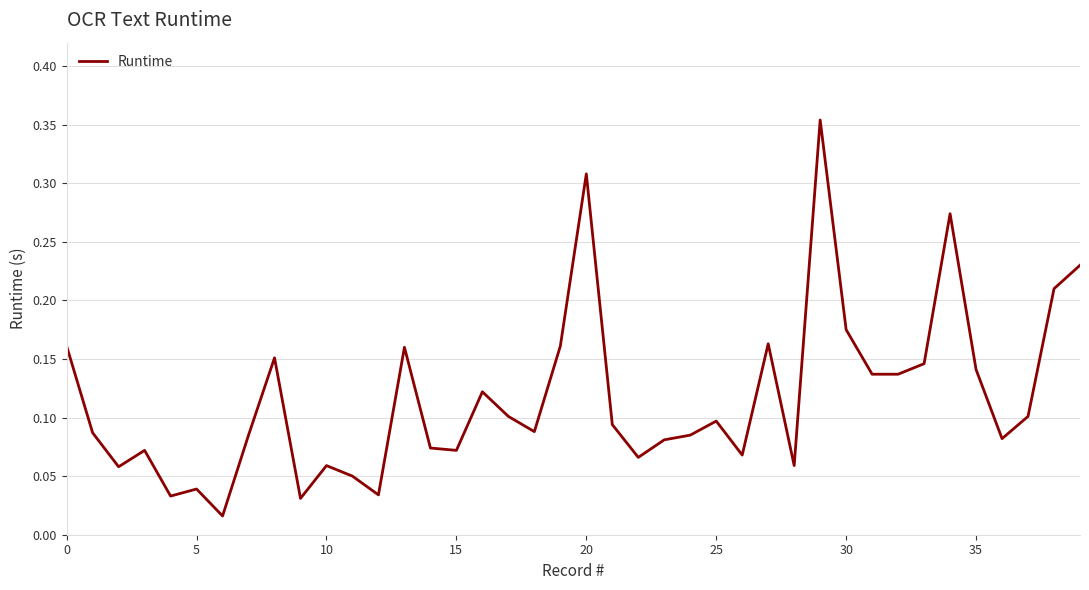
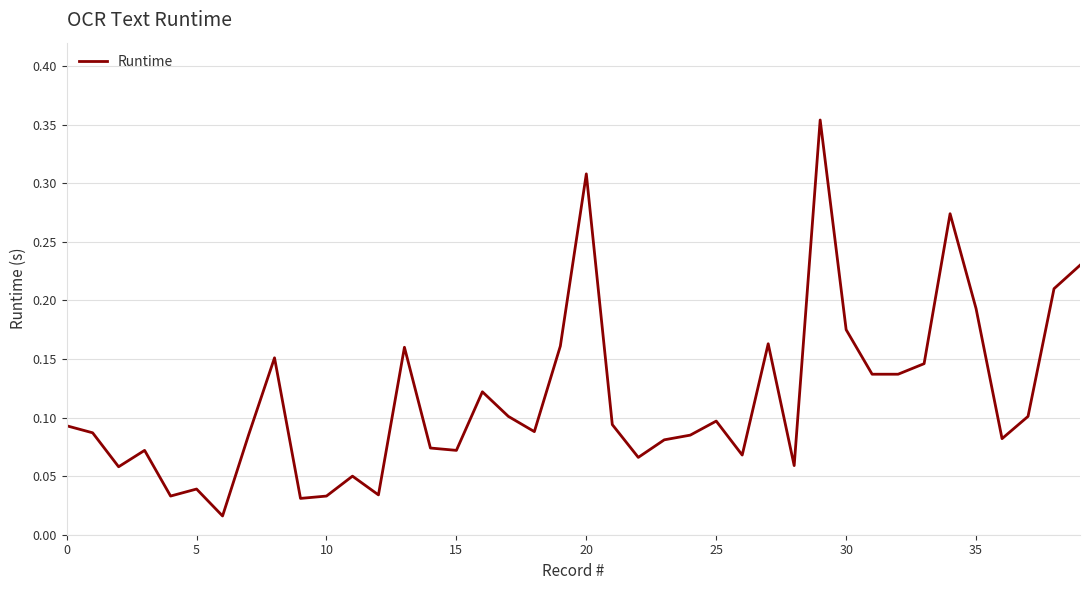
  {
-   "0": 0.161,
+   "0": 0.093,
    "5": 0.039,
-   "10": 0.059,
+   "10": 0.033,
    "15": 0.072,
    "20": 0.308,
    "25": 0.097,
    "30": 0.175,
-   "35": 0.141
+   "35": 0.193
  }
